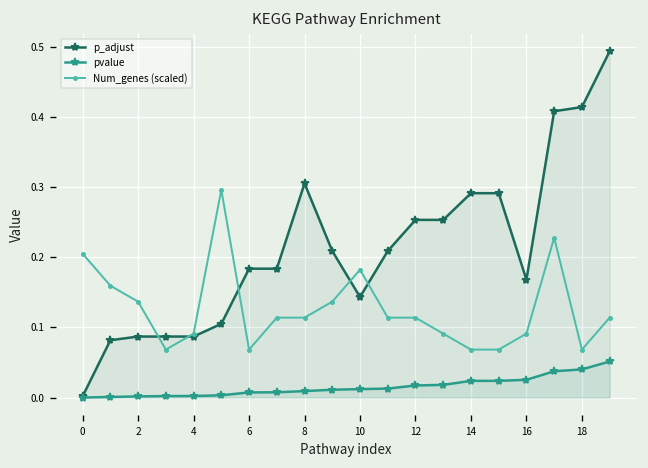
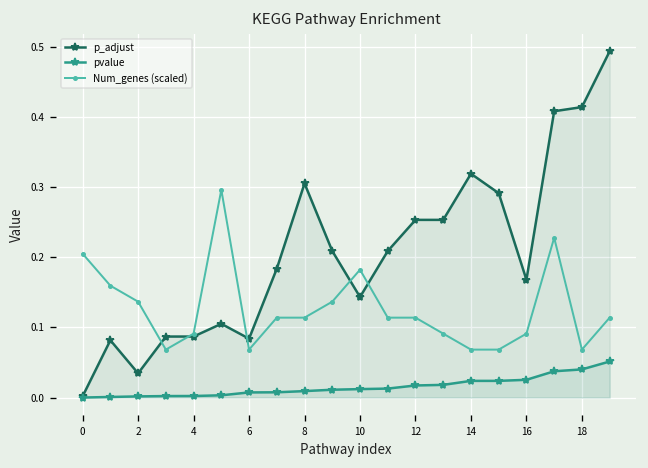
  {
    "p_adjust": {
-     "2": 0.09,
-     "6": 0.18,
+     "2": 0.03,
+     "6": 0.08,
      "8": 0.31,
      "10": 0.14,
      "12": 0.25,
-     "14": 0.29,
+     "14": 0.32,
      "16": 0.17,
      "18": 0.41
    }
  }
